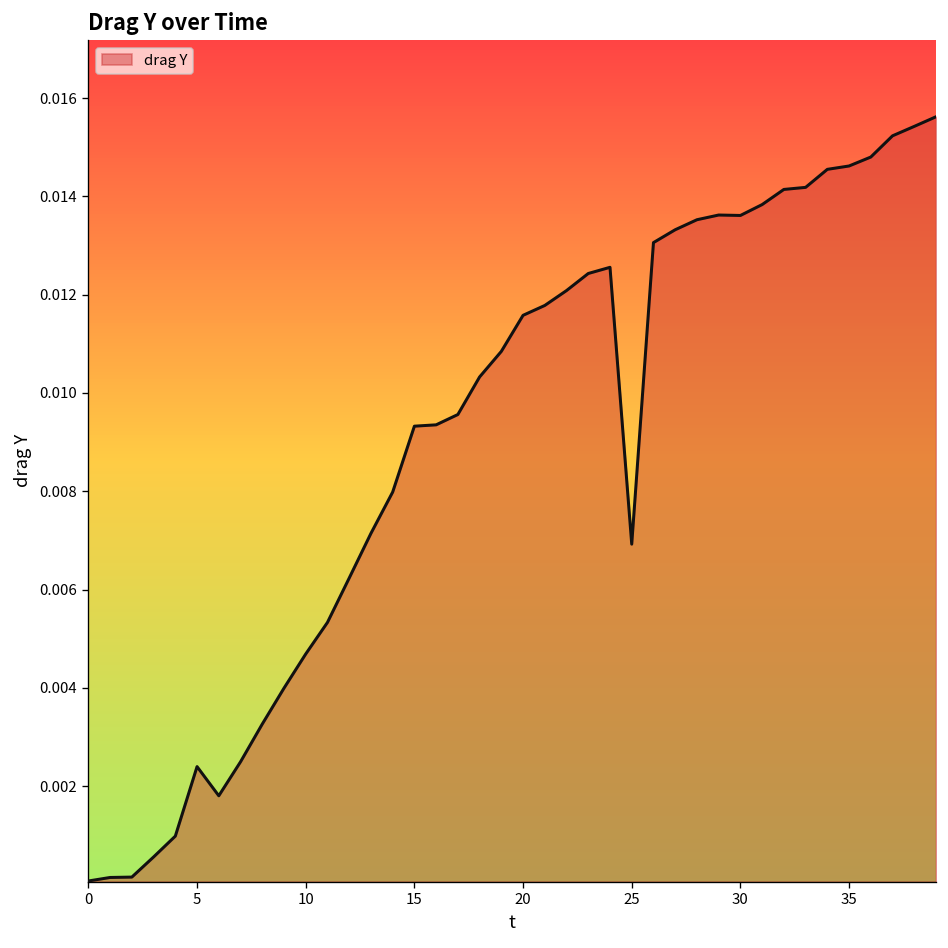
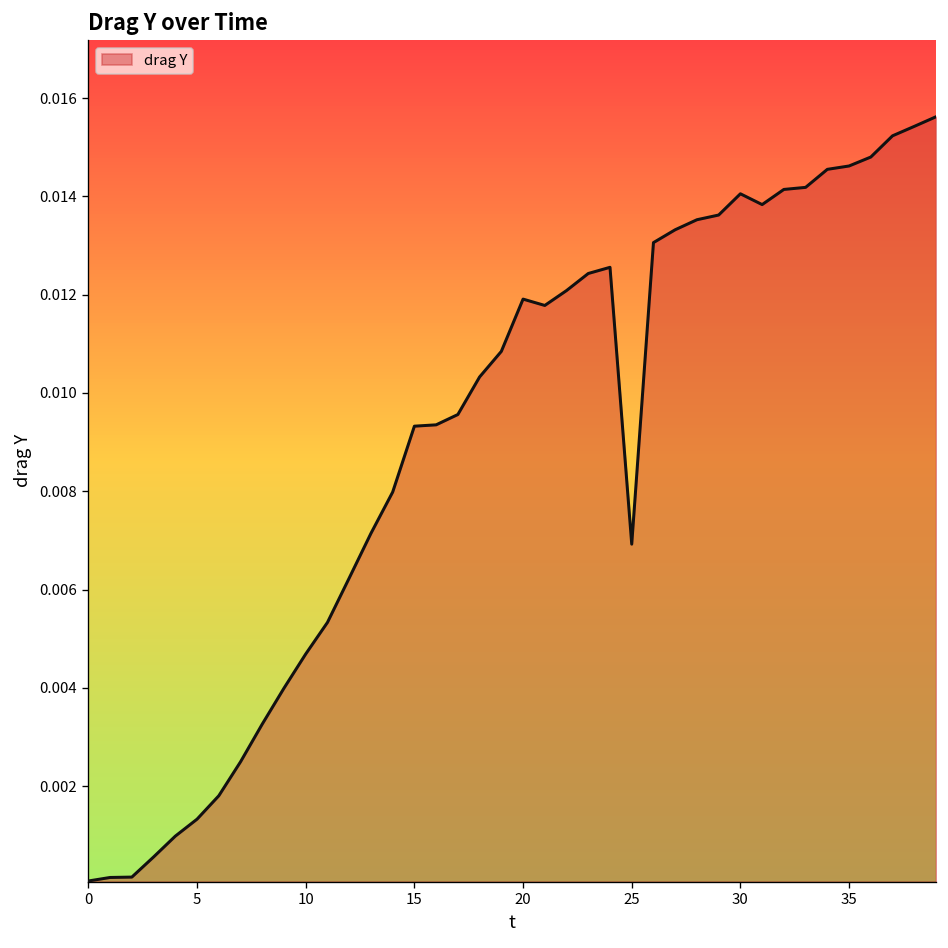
  {
    "0": 0.0001,
-   "5": 0.0024,
+   "5": 0.0013,
    "10": 0.0047,
    "15": 0.0093,
-   "20": 0.0116,
+   "20": 0.0119,
    "25": 0.0069,
-   "30": 0.0136,
+   "30": 0.0141,
    "35": 0.0146
  }
